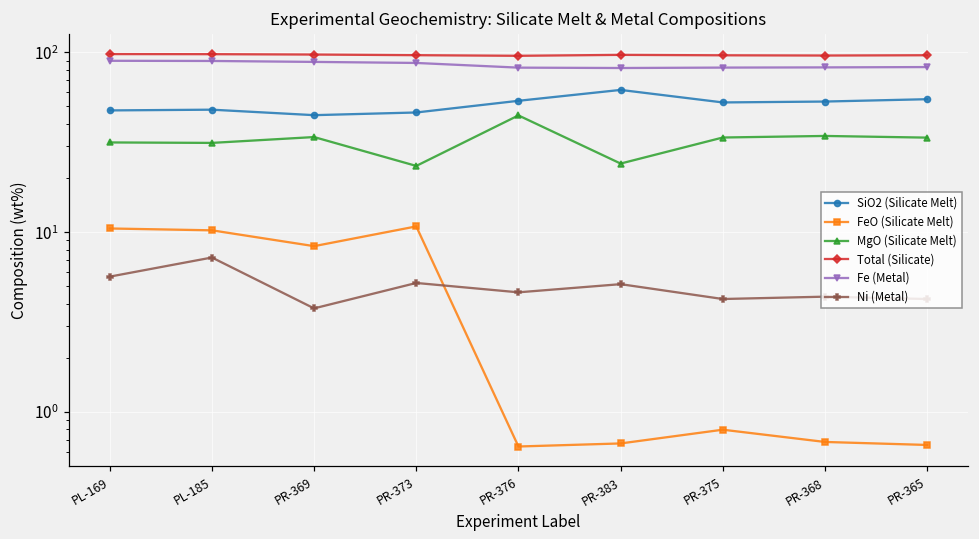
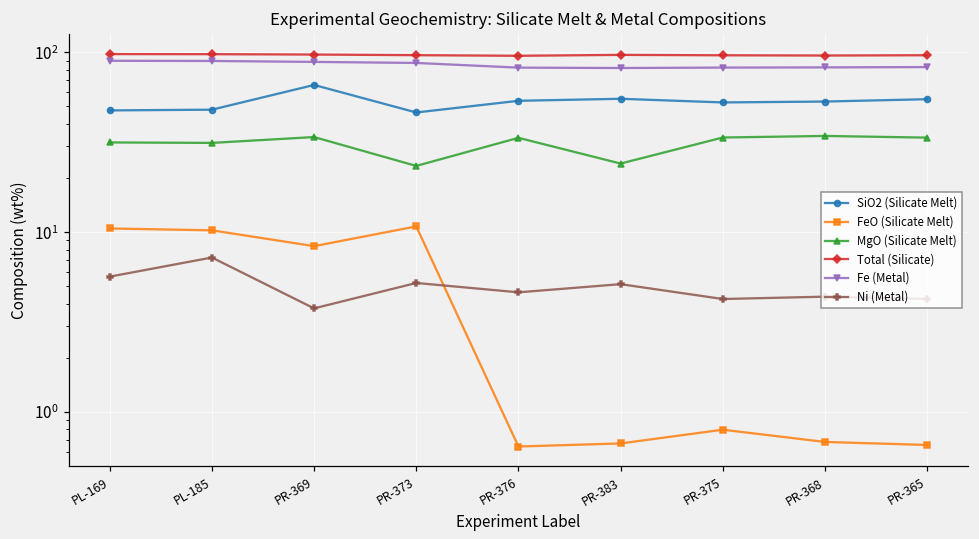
  {
    "SiO2 (Silicate Melt)": {
      "PL-169": 48,
      "PL-185": 48,
-     "PR-369": 45,
+     "PR-369": 66,
      "PR-373": 46,
      "PR-376": 54,
-     "PR-383": 62,
+     "PR-383": 55,
      "PR-375": 53,
      "PR-368": 53,
      "PR-365": 55
    },
    "FeO (Silicate Melt)": {
      "PL-169": 10,
      "PL-185": 10,
      "PR-369": 8,
      "PR-373": 11,
      "PR-376": 0.64,
      "PR-383": 0.67,
      "PR-375": 0.8,
      "PR-368": 0.68,
      "PR-365": 0.66
    },
    "MgO (Silicate Melt)": {
      "PL-169": 32,
      "PL-185": 31,
      "PR-369": 34,
      "PR-373": 23,
-     "PR-376": 45,
+     "PR-376": 33,
      "PR-383": 24,
      "PR-375": 34,
      "PR-368": 34,
      "PR-365": 34
    },
    "Total (Silicate)": {
      "PL-169": 100,
      "PL-185": 100,
      "PR-369": 100,
      "PR-373": 100,
      "PR-376": 100,
      "PR-383": 100,
      "PR-375": 100,
      "PR-368": 100,
      "PR-365": 100
    },
    "Fe (Metal)": {
      "PL-169": 90,
      "PL-185": 90,
      "PR-369": 90,
      "PR-373": 90,
      "PR-376": 80,
      "PR-383": 80,
      "PR-375": 80,
      "PR-368": 80,
      "PR-365": 80
    },
    "Ni (Metal)": {
      "PL-169": 5.7,
      "PL-185": 7,
      "PR-369": 3.8,
      "PR-373": 5.2,
      "PR-376": 4.6,
      "PR-383": 5,
      "PR-375": 4.3
    }
  }
